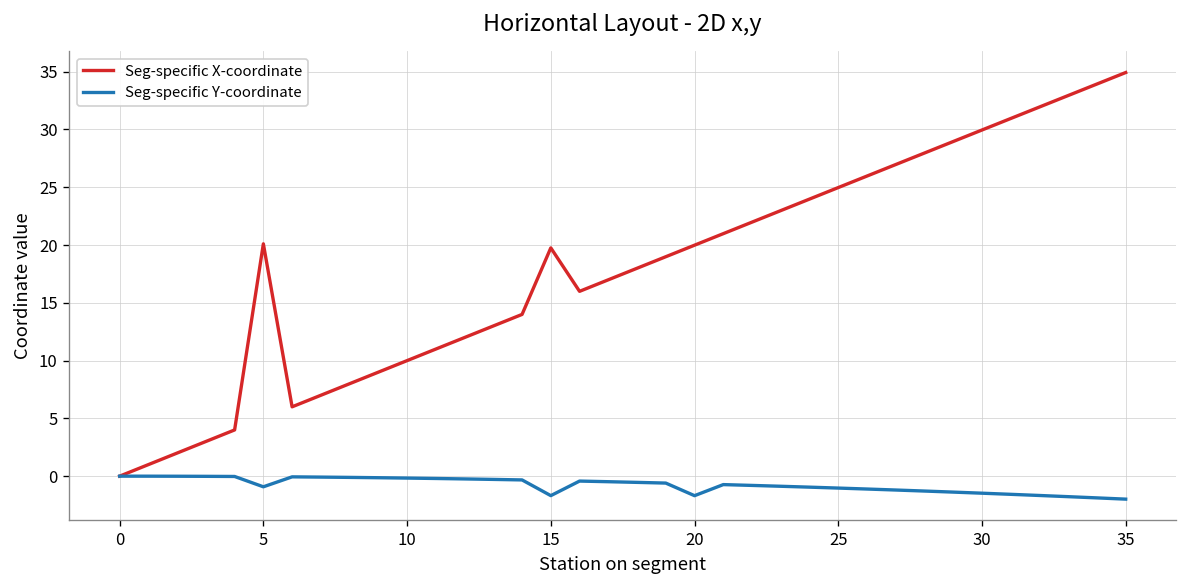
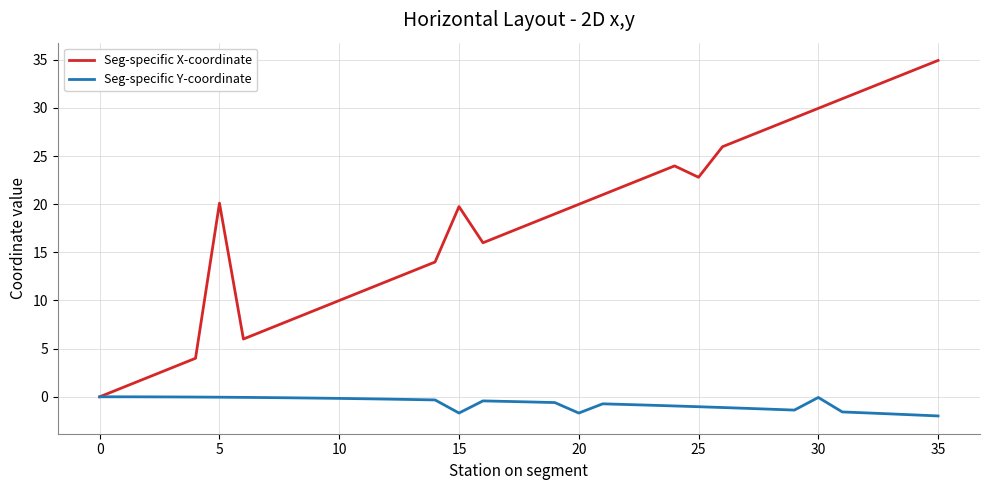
  {
    "Seg-specific X-coordinate": {
      "5": 20,
      "10": 10,
      "15": 20,
      "20": 20,
-     "25": 25,
+     "25": 23,
      "30": 30,
      "35": 35
    },
    "Seg-specific Y-coordinate": {
-     "5": -1,
+     "5": 0,
      "10": 0,
      "15": -2,
      "20": -2,
      "25": -1,
-     "30": -1,
+     "30": 0,
      "35": -2
    }
  }
